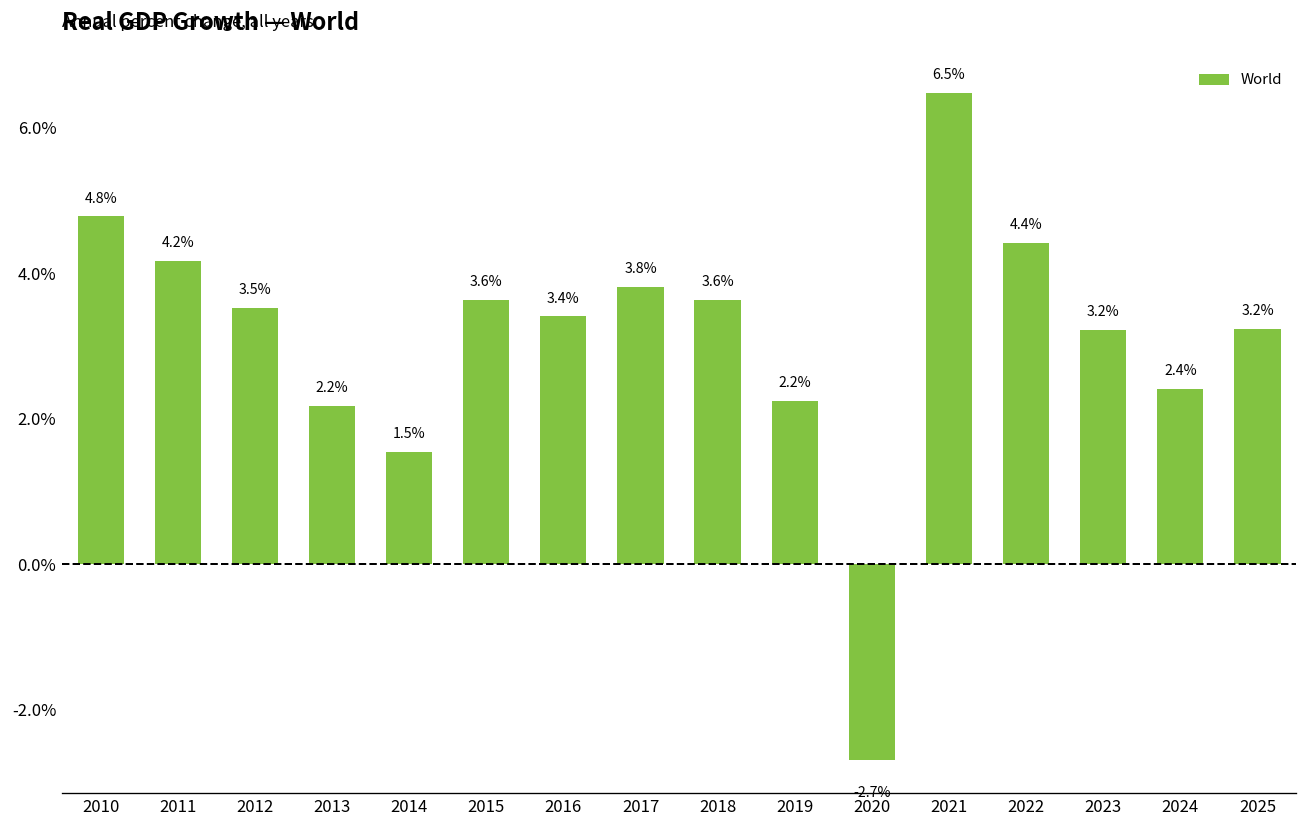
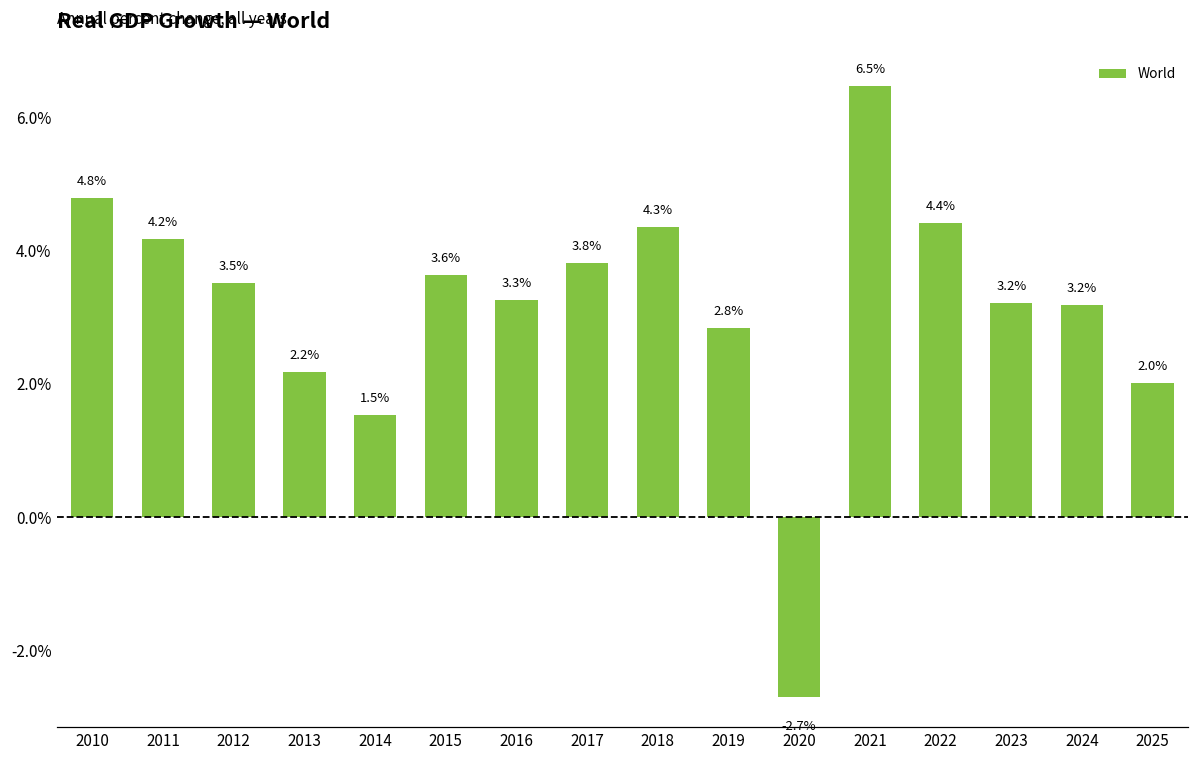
  {
    "2010": "4.8%",
    "2011": "4.2%",
    "2012": "3.5%",
    "2013": "2.2%",
    "2014": "1.5%",
    "2015": "3.6%",
-   "2016": "3.4%",
+   "2016": "3.3%",
    "2017": "3.8%",
-   "2018": "3.6%",
-   "2019": "2.2%",
+   "2018": "4.3%",
+   "2019": "2.8%",
    "2020": "-2.7%",
    "2021": "6.5%",
    "2022": "4.4%",
    "2023": "3.2%",
-   "2024": "2.4%",
-   "2025": "3.2%"
+   "2024": "3.2%",
+   "2025": "2.0%"
  }
